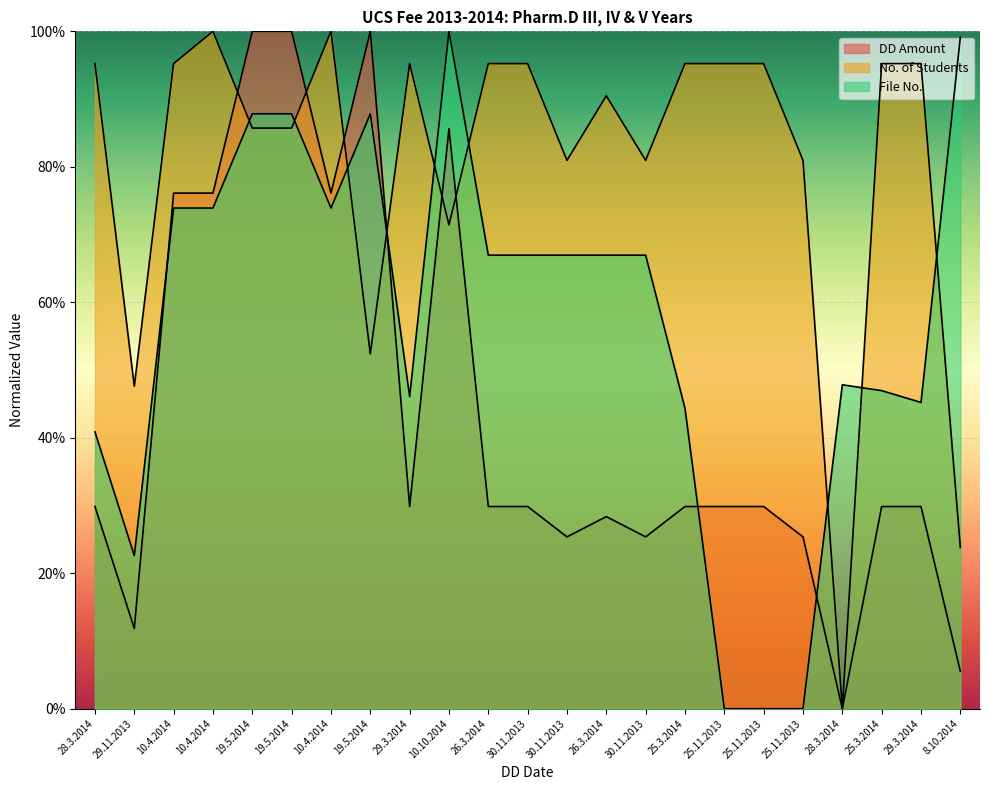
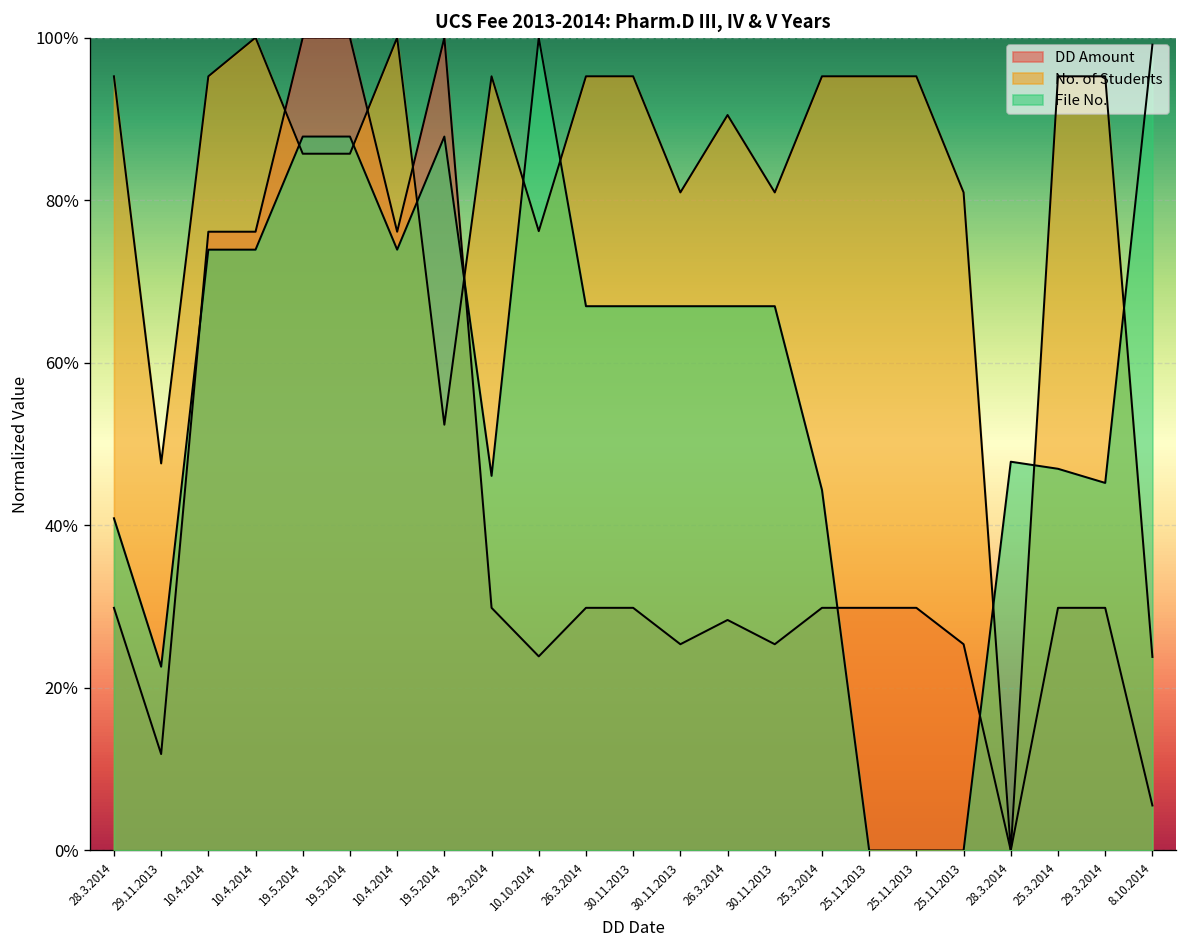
  {
    "DD Amount": {
      "29.11.2013": "12%",
-     "10.10.2014": "86%",
+     "10.10.2014": "24%",
      "8.10.2014": "6%"
    },
    "No. of Students": {
      "29.11.2013": "48%",
-     "10.10.2014": "71%",
+     "10.10.2014": "76%",
      "8.10.2014": "24%"
    },
    "File No.": {
      "29.11.2013": "23%",
      "10.10.2014": "100%",
      "8.10.2014": "99%"
    }
  }
